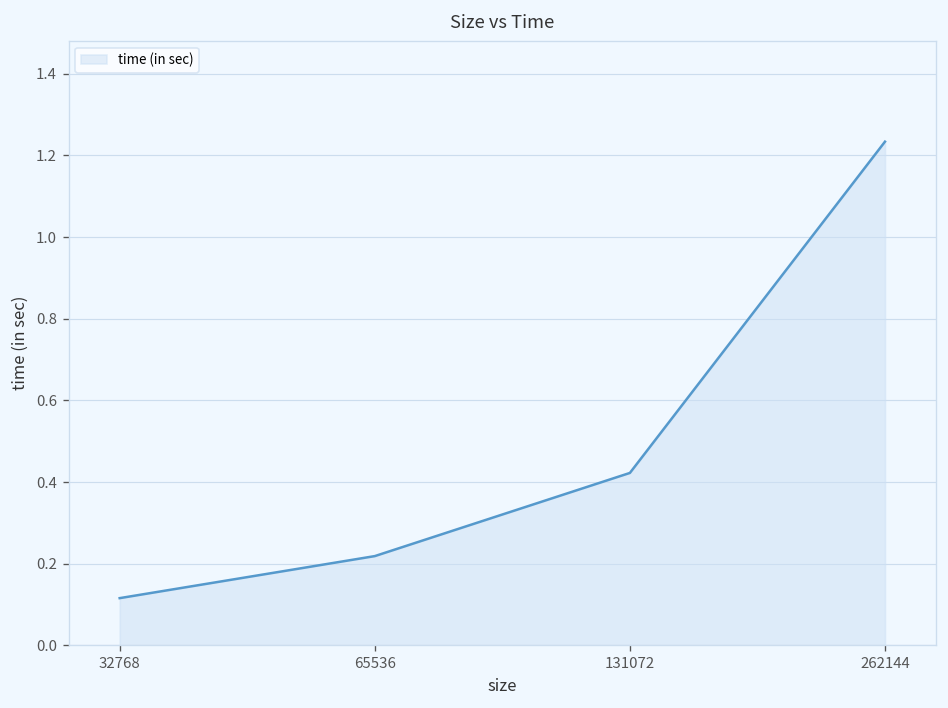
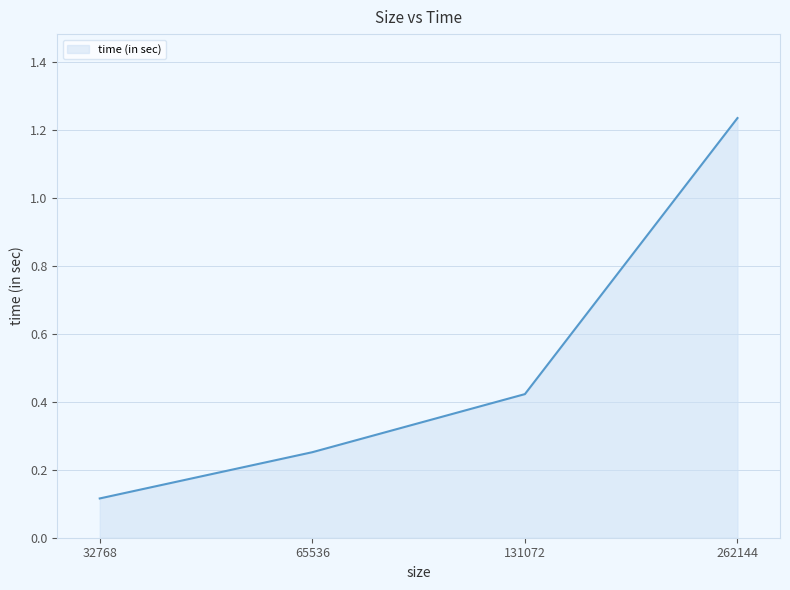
  {
    "32768": 0.12,
-   "65536": 0.22,
+   "65536": 0.25,
    "131072": 0.42,
    "262144": 1.23
  }
